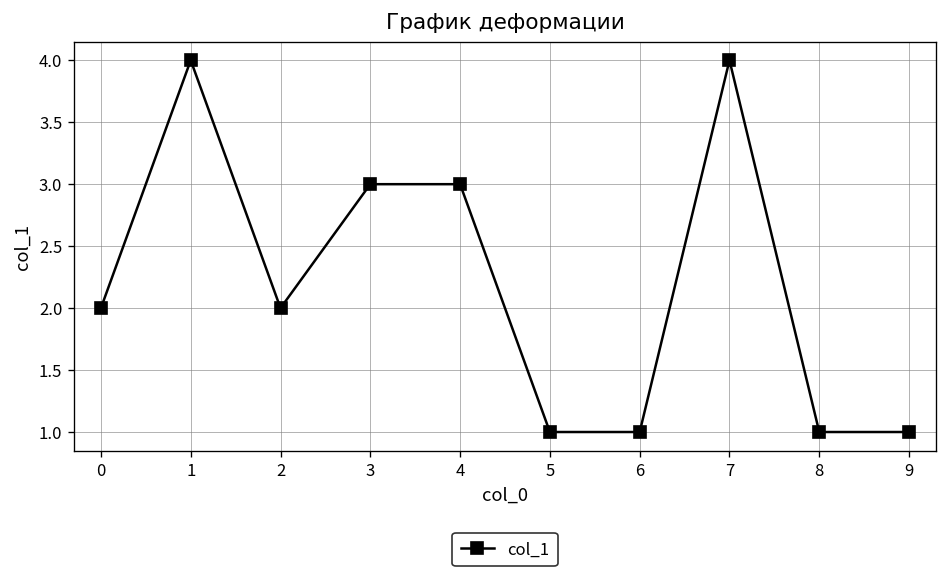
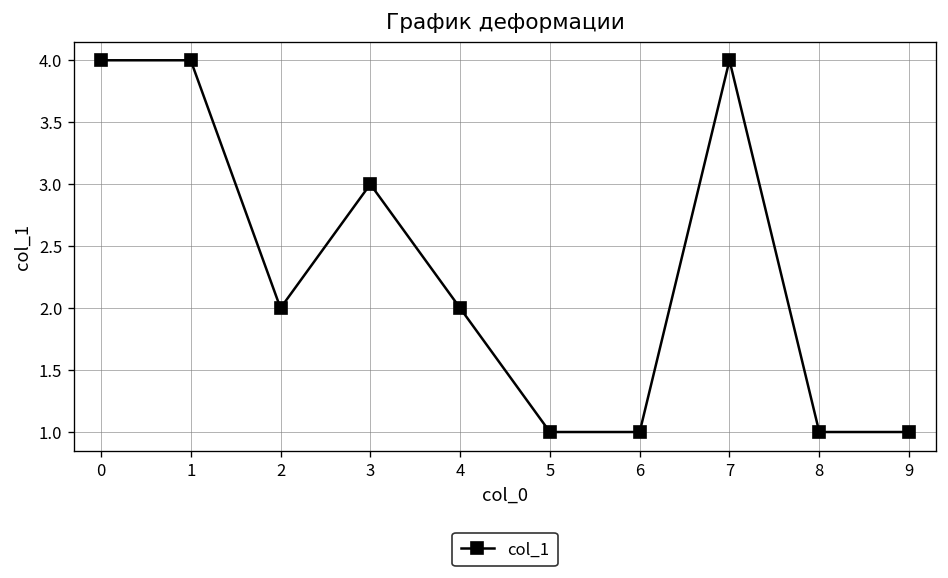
  {
-   "0": 2,
+   "0": 4,
    "1": 4,
    "2": 2,
    "3": 3,
-   "4": 3,
+   "4": 2,
    "5": 1,
    "6": 1,
    "7": 4,
    "8": 1,
    "9": 1
  }
